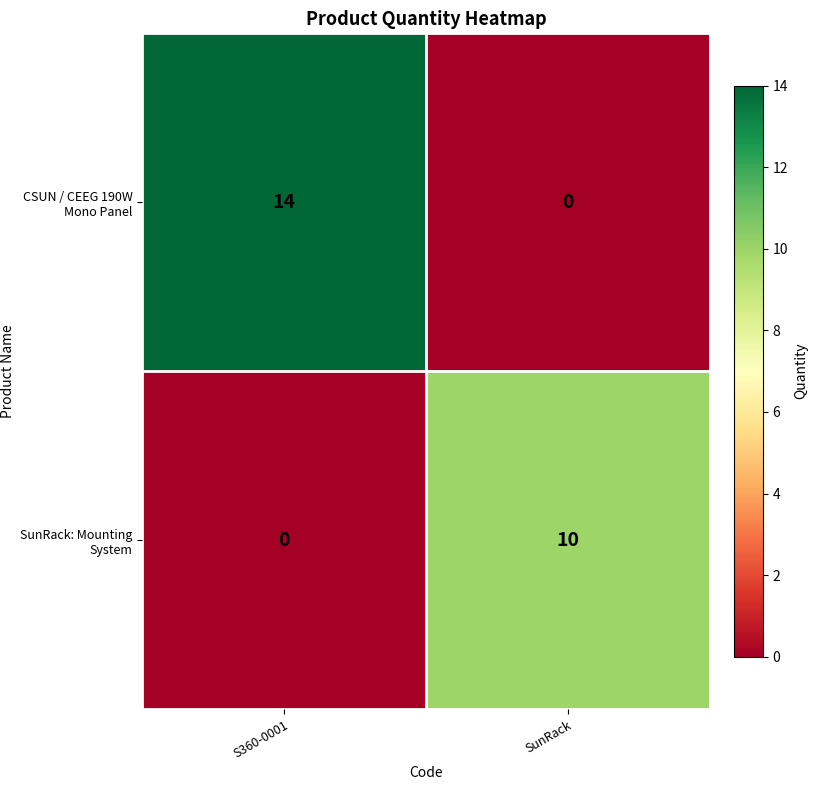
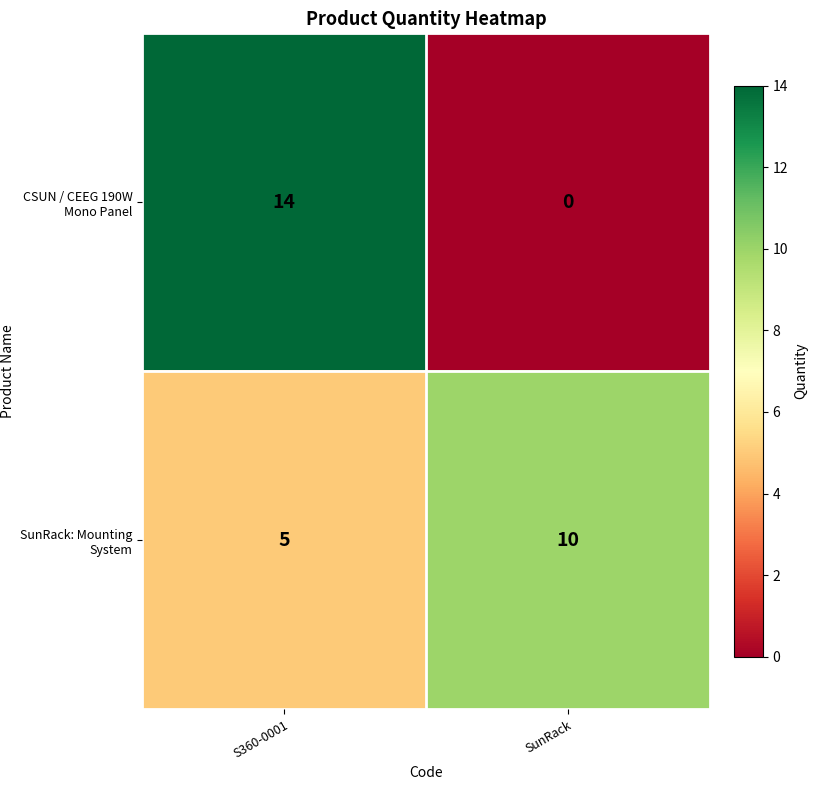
  {
    "CSUN / CEEG 190W Mono Panel": {
      "S360-0001": 14,
      "SunRack": 0
    },
    "SunRack: Mounting System": {
-     "S360-0001": 0,
+     "S360-0001": 5,
      "SunRack": 10
    }
  }
